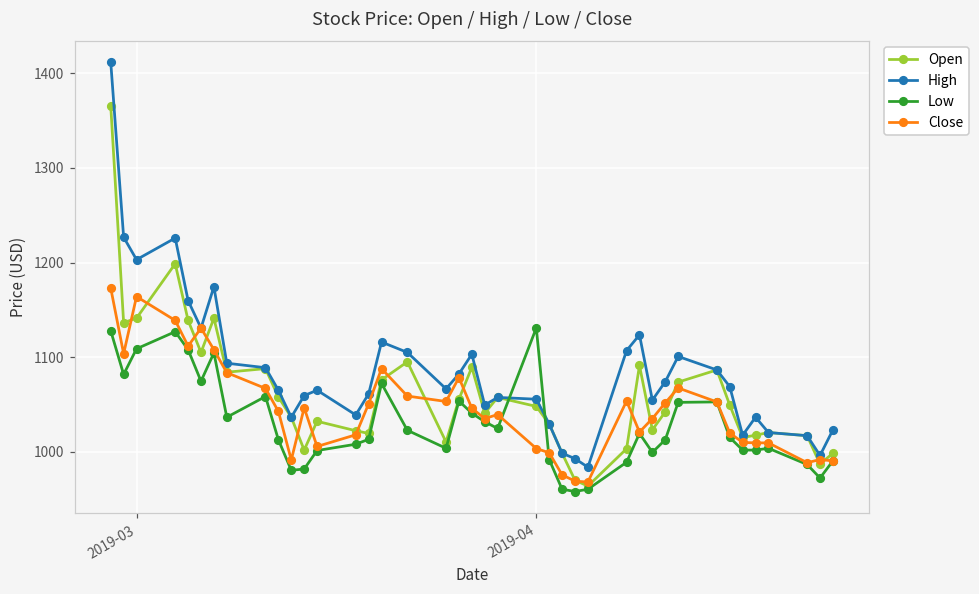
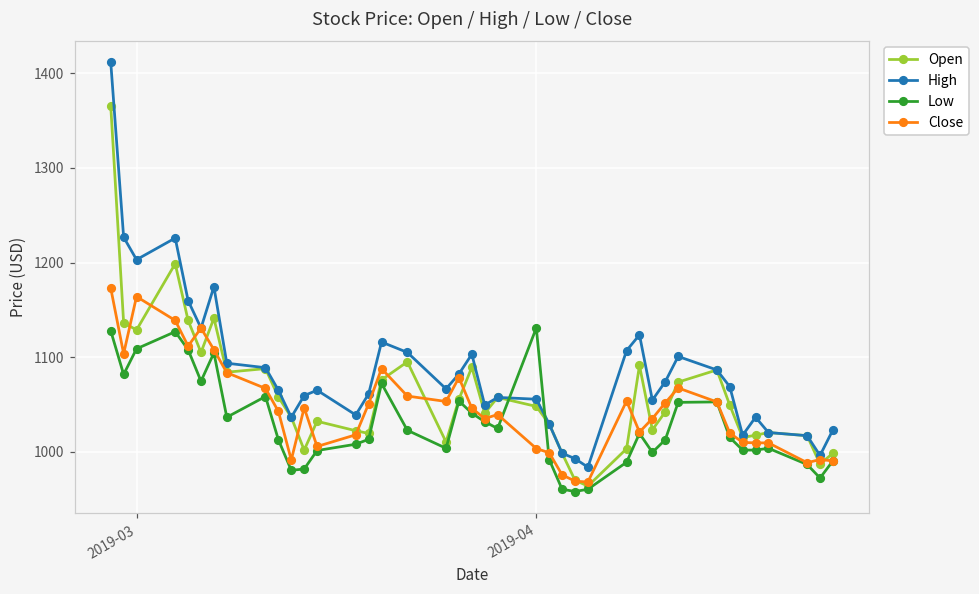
  {
    "Open": {
-     "2019-03": 1140,
+     "2019-03": 1130,
      "2019-04": 1050
    },
    "High": {
      "2019-03": 1200,
      "2019-04": 1060
    },
    "Low": {
      "2019-03": 1110,
      "2019-04": 1130
    },
    "Close": {
      "2019-03": 1160,
      "2019-04": 1000
    }
  }
